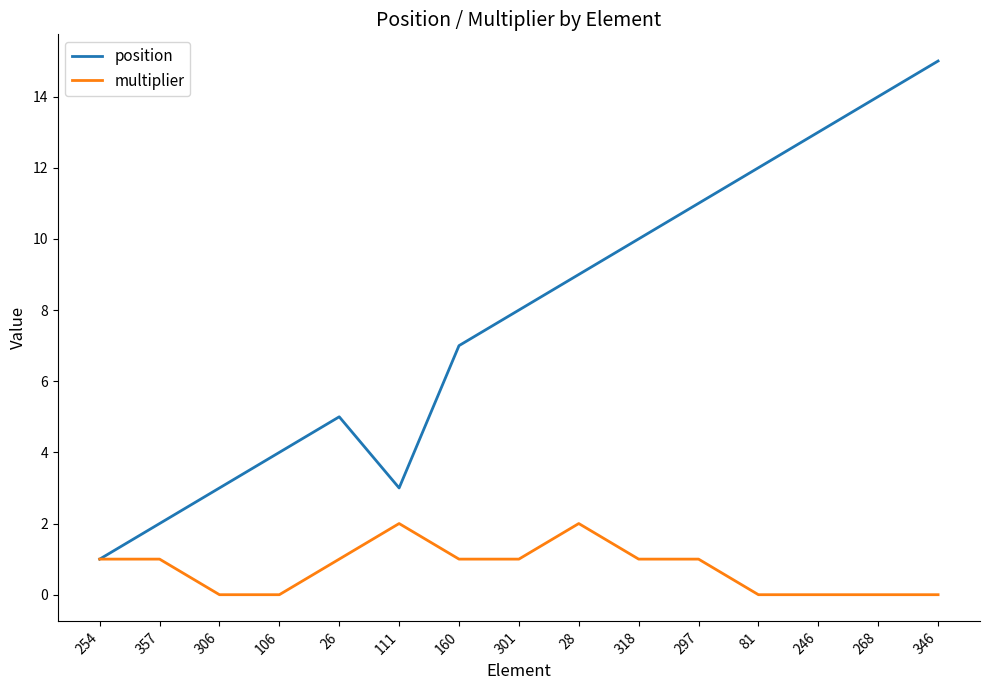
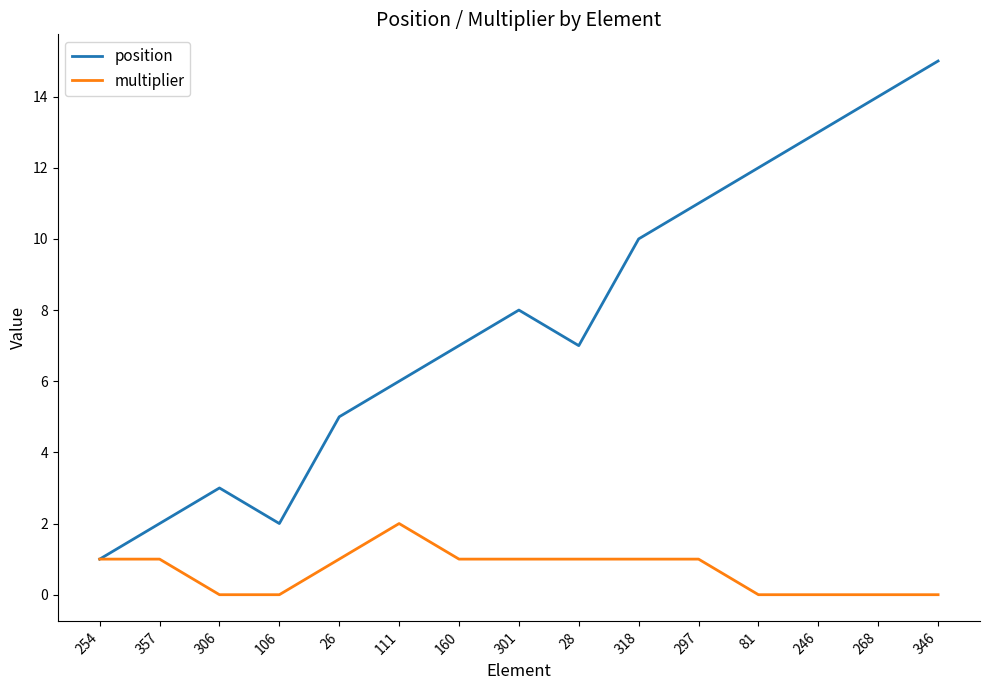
  {
    "position": {
      "357": 2,
      "306": 3,
-     "106": 4,
+     "106": 2,
      "26": 5,
-     "111": 3,
+     "111": 6,
      "160": 7,
      "301": 8,
-     "28": 9,
+     "28": 7,
      "318": 10,
      "297": 11,
      "81": 12,
      "246": 13,
      "268": 14,
      "346": 15
    },
    "multiplier": {
      "357": 1,
      "306": 0,
      "106": 0,
      "26": 1,
      "111": 2,
      "160": 1,
      "301": 1,
-     "28": 2,
+     "28": 1,
      "318": 1,
      "297": 1,
      "81": 0,
      "246": 0,
      "268": 0,
      "346": 0
    }
  }
